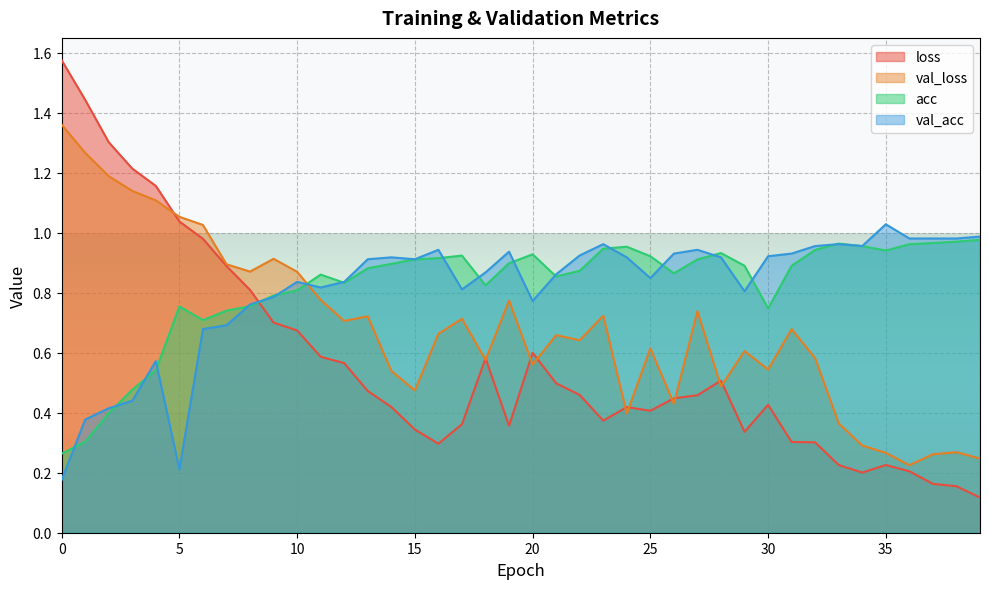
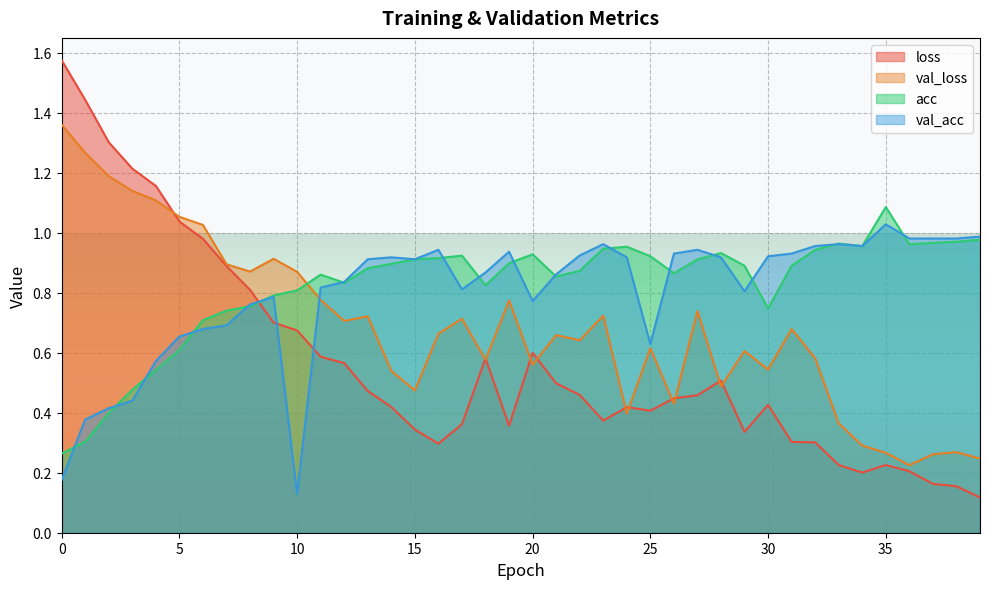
  {
    "acc": {
      "0": 0.26,
-     "5": 0.75,
+     "5": 0.61,
      "10": 0.81,
      "20": 0.93,
      "25": 0.92,
      "30": 0.75,
-     "35": 0.94
+     "35": 1.09
    },
    "val_acc": {
      "0": 0.18,
-     "5": 0.21,
-     "10": 0.84,
+     "5": 0.65,
+     "10": 0.13,
      "20": 0.77,
-     "25": 0.85,
+     "25": 0.63,
      "30": 0.92,
      "35": 1.03
    }
  }
